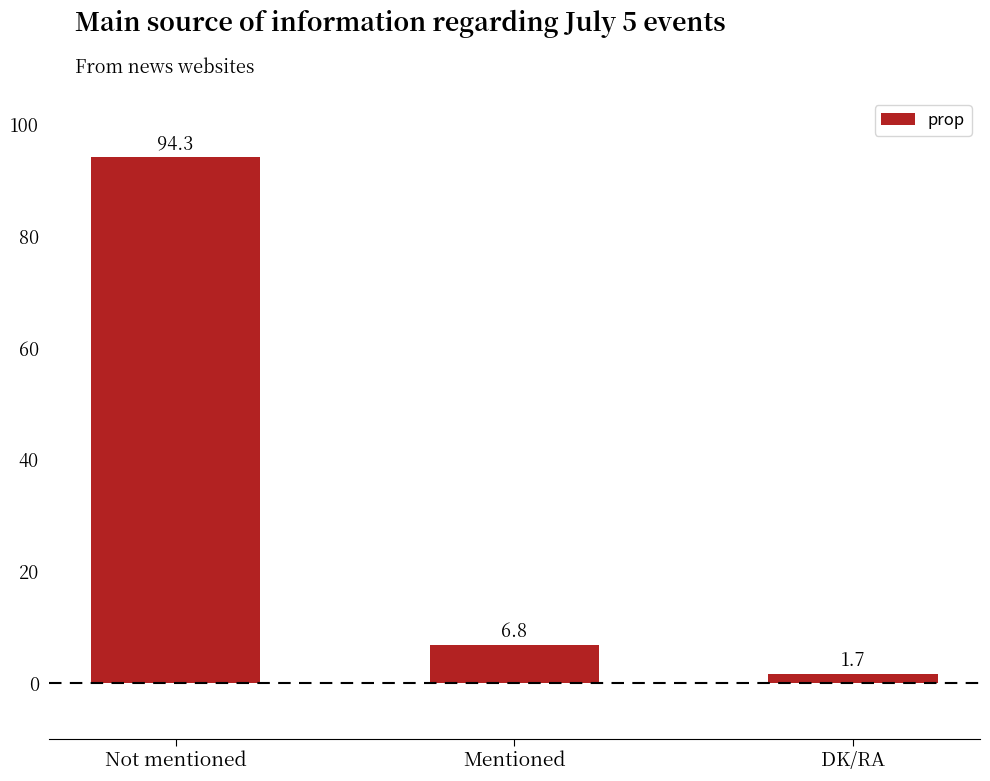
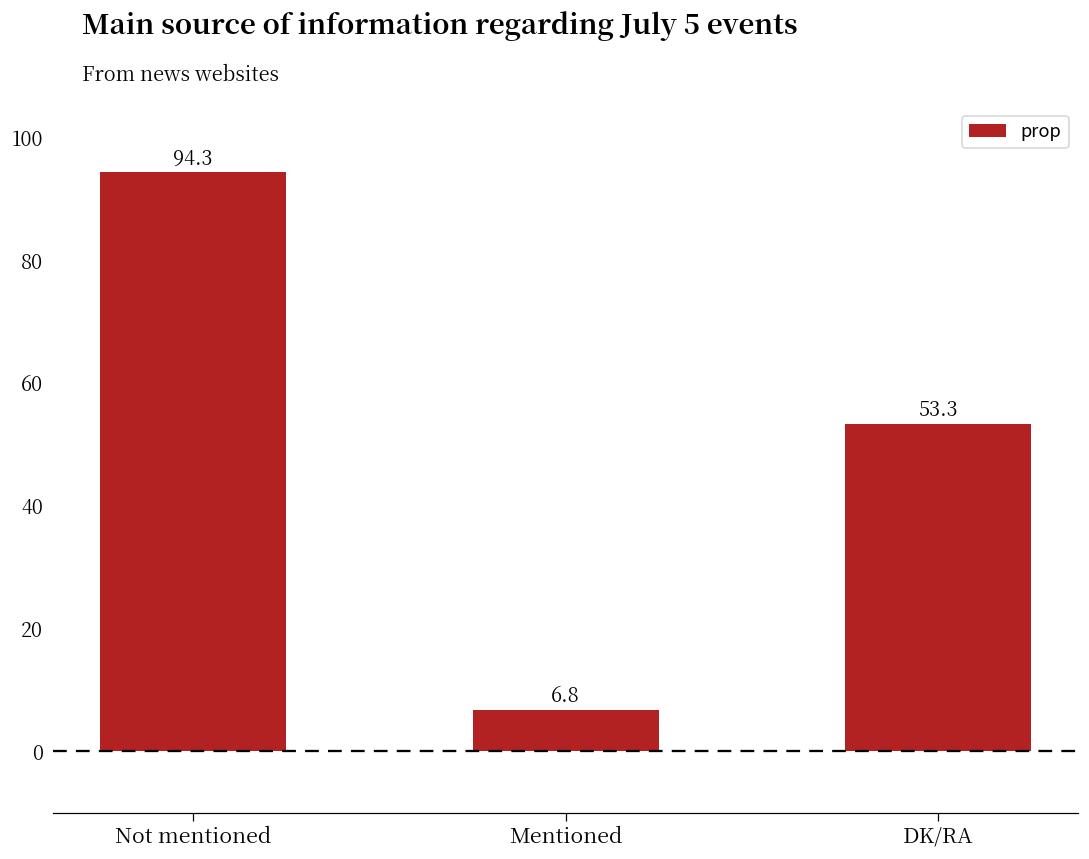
  {
    "Not mentioned": 94.3,
    "Mentioned": 6.8,
-   "DK/RA": 1.7
+   "DK/RA": 53.3
  }
